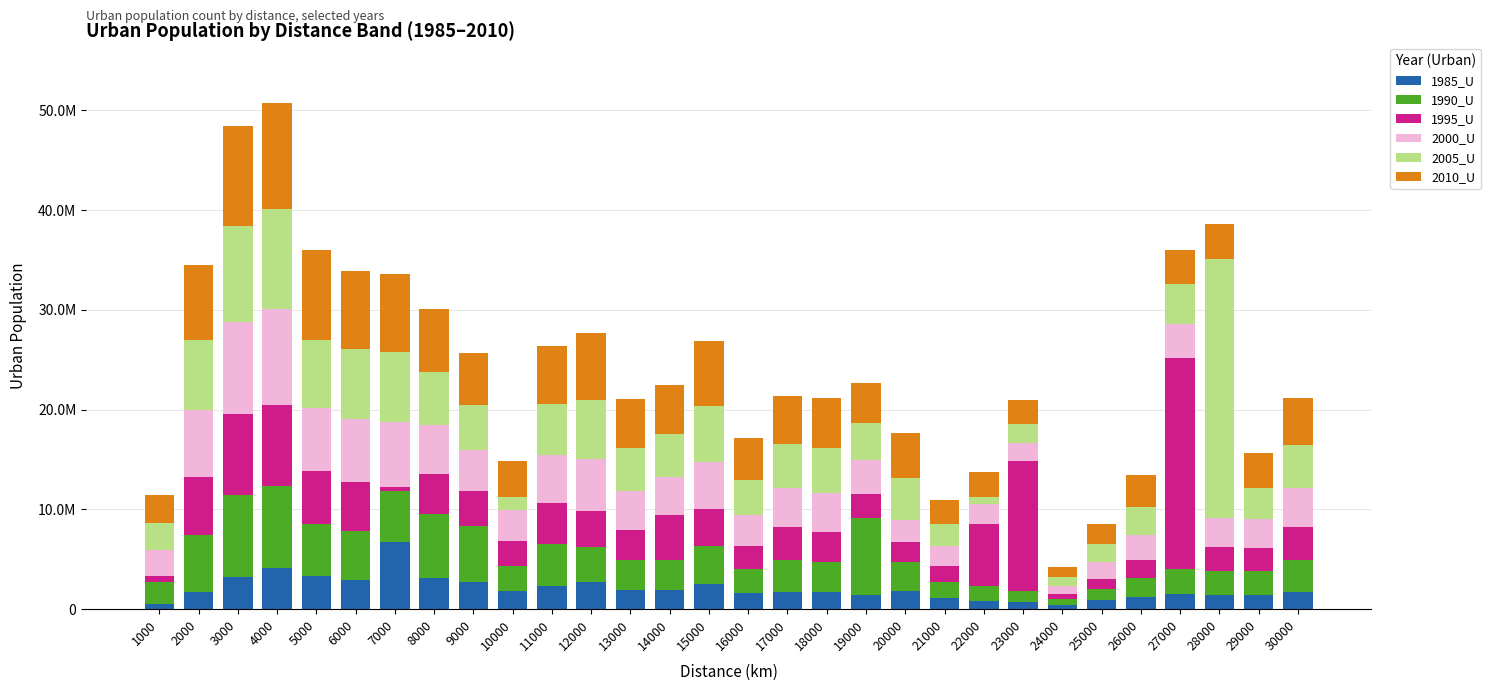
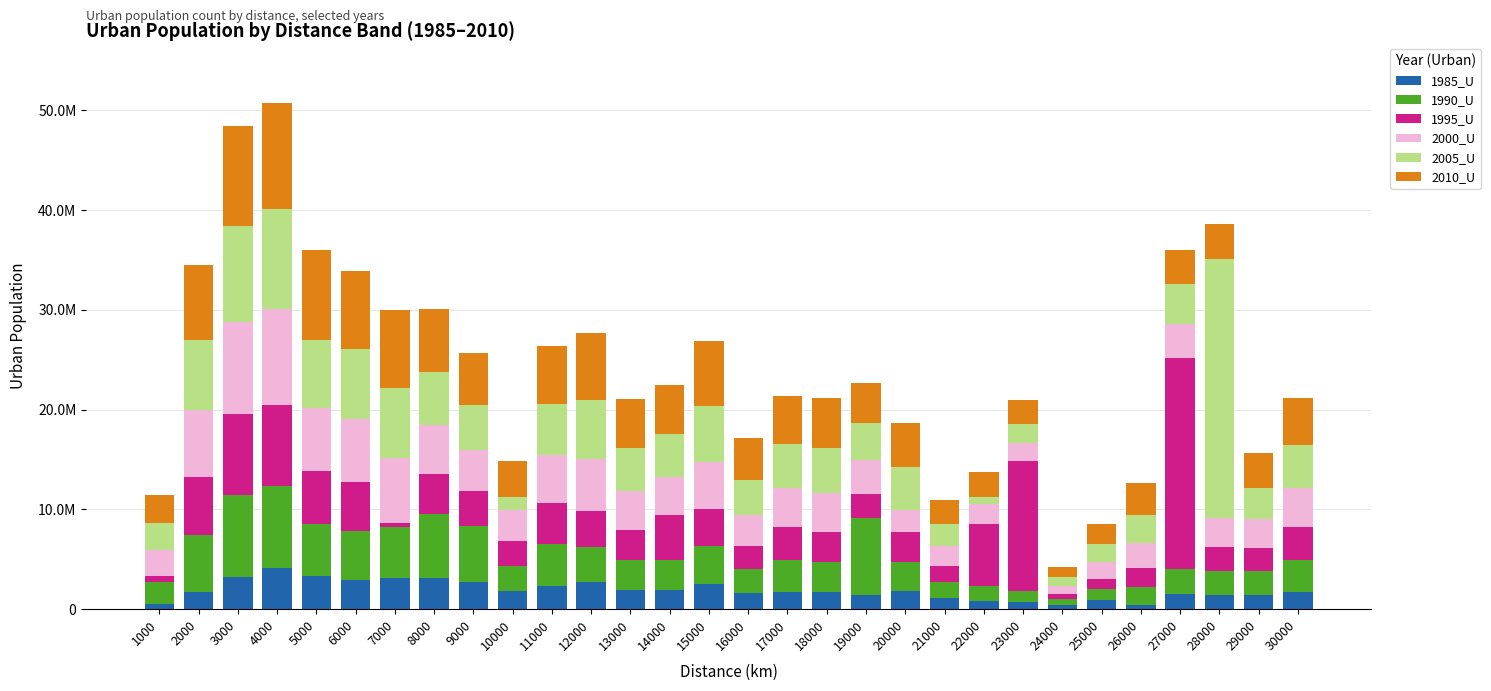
  {
    "1985_U": {
      "1000": 1000000,
      "2000": 2000000,
      "3000": 3000000,
      "4000": 4000000,
      "5000": 3000000,
      "6000": 3000000,
-     "7000": 7000000,
+     "7000": 3000000,
      "8000": 3000000,
      "9000": 3000000,
      "10000": 2000000,
      "11000": 2000000,
      "12000": 3000000,
      "13000": 2000000,
      "14000": 2000000,
      "15000": 3000000,
      "16000": 2000000,
      "17000": 2000000,
      "18000": 2000000,
      "19000": 1000000,
      "20000": 2000000,
      "21000": 1000000,
      "22000": 1000000,
      "23000": 1000000,
      "24000": 0,
      "25000": 1000000,
-     "26000": 1000000,
+     "26000": 0,
      "27000": 2000000,
      "28000": 1000000,
      "29000": 1000000,
      "30000": 2000000
    },
    "1990_U": {
      "1000": 2000000,
      "2000": 6000000,
      "3000": 8000000,
      "4000": 8000000,
      "5000": 5000000,
      "6000": 5000000,
      "7000": 5000000,
      "8000": 6000000,
      "9000": 6000000,
      "10000": 3000000,
      "11000": 4000000,
      "12000": 4000000,
      "13000": 3000000,
      "14000": 3000000,
      "15000": 4000000,
      "16000": 2000000,
      "17000": 3000000,
      "18000": 3000000,
      "19000": 8000000,
      "20000": 3000000,
      "21000": 2000000,
      "22000": 1000000,
      "23000": 1000000,
      "24000": 1000000,
      "25000": 1000000,
      "26000": 2000000,
      "27000": 2000000,
      "28000": 2000000,
      "29000": 2000000,
      "30000": 3000000
    },
    "1995_U": {
      "1000": 1000000,
      "2000": 6000000,
      "3000": 8000000,
      "4000": 8000000,
      "5000": 5000000,
      "6000": 5000000,
      "7000": 0,
      "8000": 4000000,
      "9000": 3000000,
      "10000": 3000000,
      "11000": 4000000,
      "12000": 4000000,
      "13000": 3000000,
      "14000": 4000000,
      "15000": 4000000,
      "16000": 2000000,
      "17000": 3000000,
      "18000": 3000000,
      "19000": 2000000,
-     "20000": 2000000,
+     "20000": 3000000,
      "21000": 2000000,
      "22000": 6000000,
      "23000": 13000000,
      "24000": 1000000,
      "25000": 1000000,
      "26000": 2000000,
      "27000": 21000000,
      "28000": 2000000,
      "29000": 2000000,
      "30000": 3000000
    },
    "2000_U": {
      "1000": 3000000,
      "2000": 7000000,
      "3000": 9000000,
      "4000": 10000000,
      "5000": 6000000,
      "6000": 6000000,
      "7000": 7000000,
      "8000": 5000000,
      "9000": 4000000,
      "10000": 3000000,
      "11000": 5000000,
      "12000": 5000000,
      "13000": 4000000,
      "14000": 4000000,
      "15000": 5000000,
      "16000": 3000000,
      "17000": 4000000,
      "18000": 4000000,
      "19000": 3000000,
      "20000": 2000000,
      "21000": 2000000,
      "22000": 2000000,
      "23000": 2000000,
      "24000": 1000000,
      "25000": 2000000,
      "26000": 2000000,
      "27000": 3000000,
      "28000": 3000000,
      "29000": 3000000,
      "30000": 4000000
    },
    "2005_U": {
      "1000": 3000000,
      "2000": 7000000,
      "3000": 10000000,
      "4000": 10000000,
      "5000": 7000000,
      "6000": 7000000,
      "7000": 7000000,
      "8000": 5000000,
      "9000": 4000000,
      "10000": 1000000,
      "11000": 5000000,
      "12000": 6000000,
      "13000": 4000000,
      "14000": 4000000,
      "15000": 6000000,
      "16000": 4000000,
      "17000": 4000000,
      "18000": 4000000,
      "19000": 4000000,
      "20000": 4000000,
      "21000": 2000000,
      "22000": 1000000,
      "23000": 2000000,
      "24000": 1000000,
      "25000": 2000000,
      "26000": 3000000,
      "27000": 4000000,
      "28000": 26000000,
      "29000": 3000000,
      "30000": 4000000
    },
    "2010_U": {
      "1000": 3000000,
      "2000": 7000000,
      "3000": 10000000,
      "4000": 11000000,
      "5000": 9000000,
      "6000": 8000000,
      "7000": 8000000,
      "8000": 6000000,
      "9000": 5000000,
      "10000": 4000000,
      "11000": 6000000,
      "12000": 7000000,
      "13000": 5000000,
      "14000": 5000000,
      "15000": 7000000,
      "16000": 4000000,
      "17000": 5000000,
      "18000": 5000000,
      "19000": 4000000,
      "20000": 4000000,
      "21000": 2000000,
      "22000": 3000000,
      "23000": 2000000,
      "24000": 1000000,
      "25000": 2000000,
      "26000": 3000000,
      "27000": 3000000,
      "28000": 3000000,
      "29000": 3000000,
      "30000": 5000000
    }
  }
